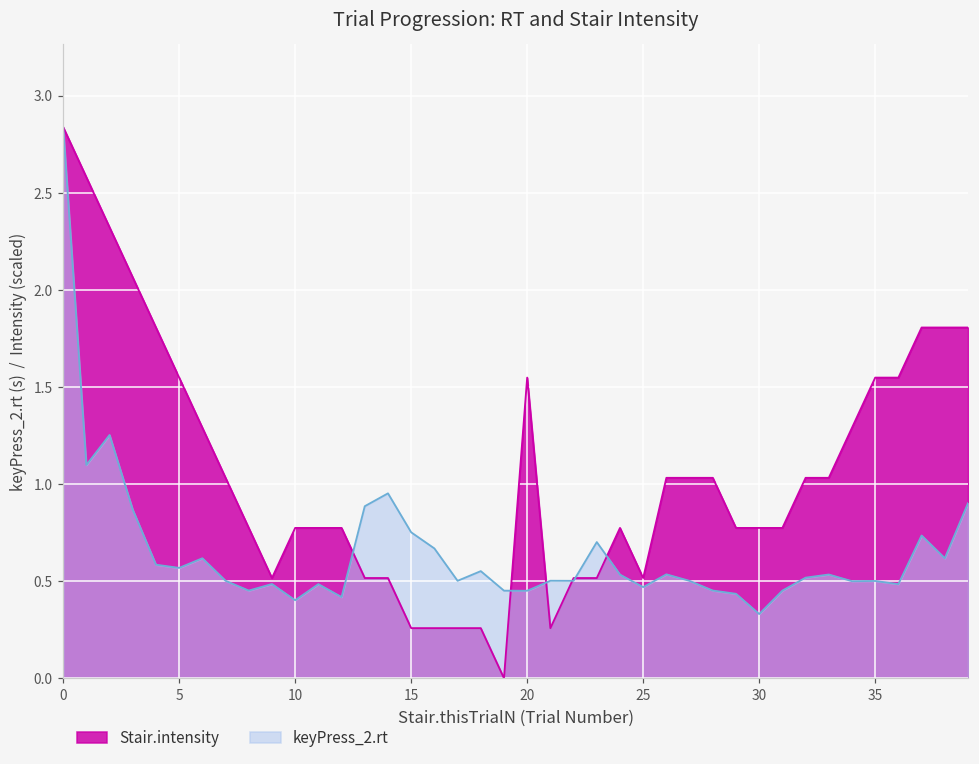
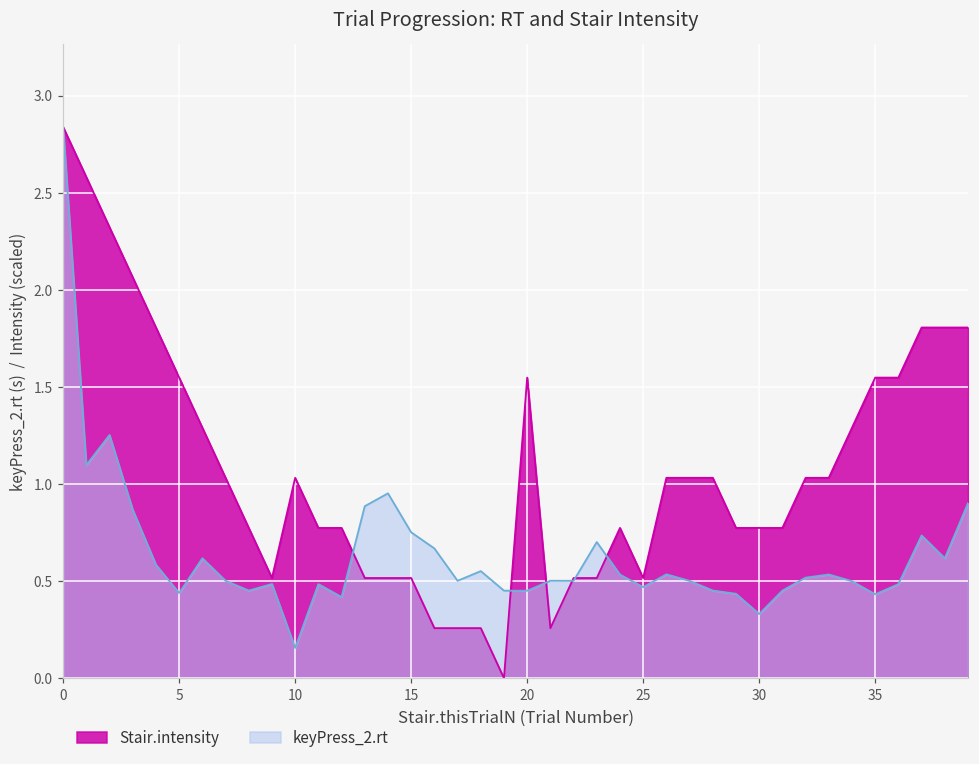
  {
    "Stair.intensity": {
      "5": 1.55,
-     "10": 0.77,
-     "15": 0.26,
+     "10": 1.03,
+     "15": 0.52,
      "20": 1.55,
      "25": 0.52,
      "30": 0.77,
      "35": 1.55
    },
    "keyPress_2.rt": {
-     "5": 0.57,
-     "10": 0.40,
+     "5": 0.44,
+     "10": 0.16,
      "15": 0.75,
      "20": 0.45,
      "25": 0.47,
      "30": 0.33,
-     "35": 0.50
+     "35": 0.43
    }
  }
